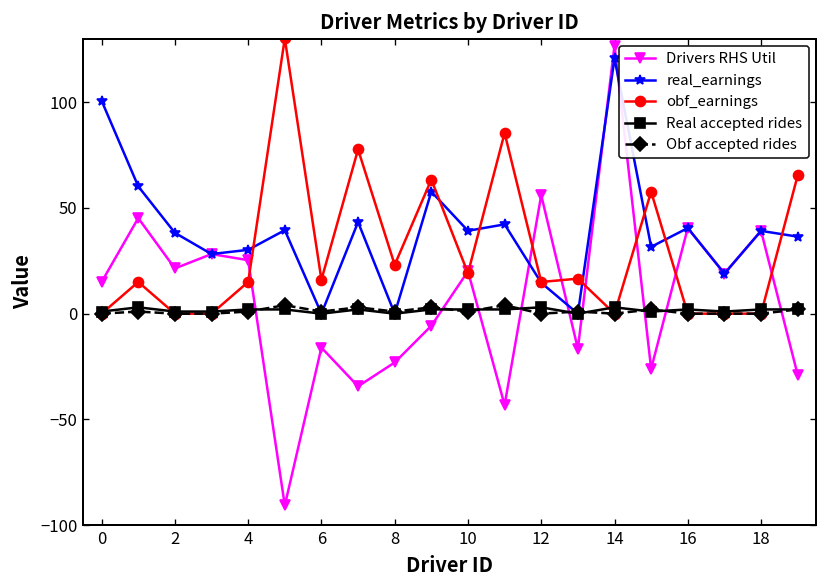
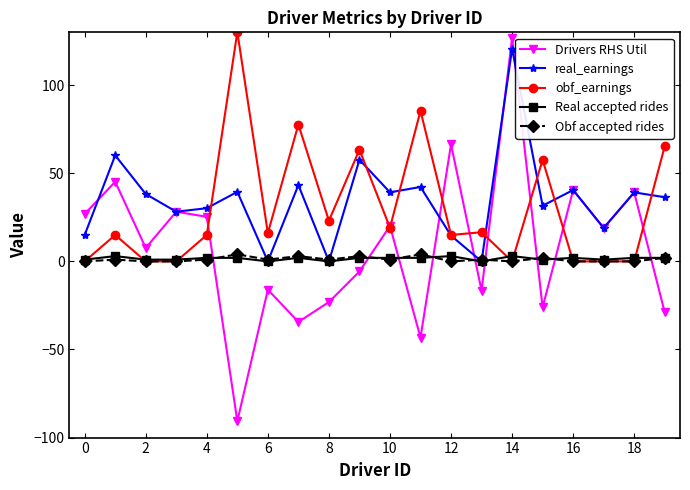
  {
    "Drivers RHS Util": {
-     "0": 15,
-     "2": 21,
+     "0": 27,
+     "2": 8,
      "4": 25,
      "6": -16,
      "8": -23,
-     "12": 56,
+     "12": 66,
      "14": 127
    },
    "real_earnings": {
-     "0": 101,
+     "0": 15,
      "2": 38,
      "4": 30,
      "10": 39,
      "14": 121
    },
    "obf_earnings": {
      "4": 15,
      "6": 16,
      "8": 23
    }
  }
